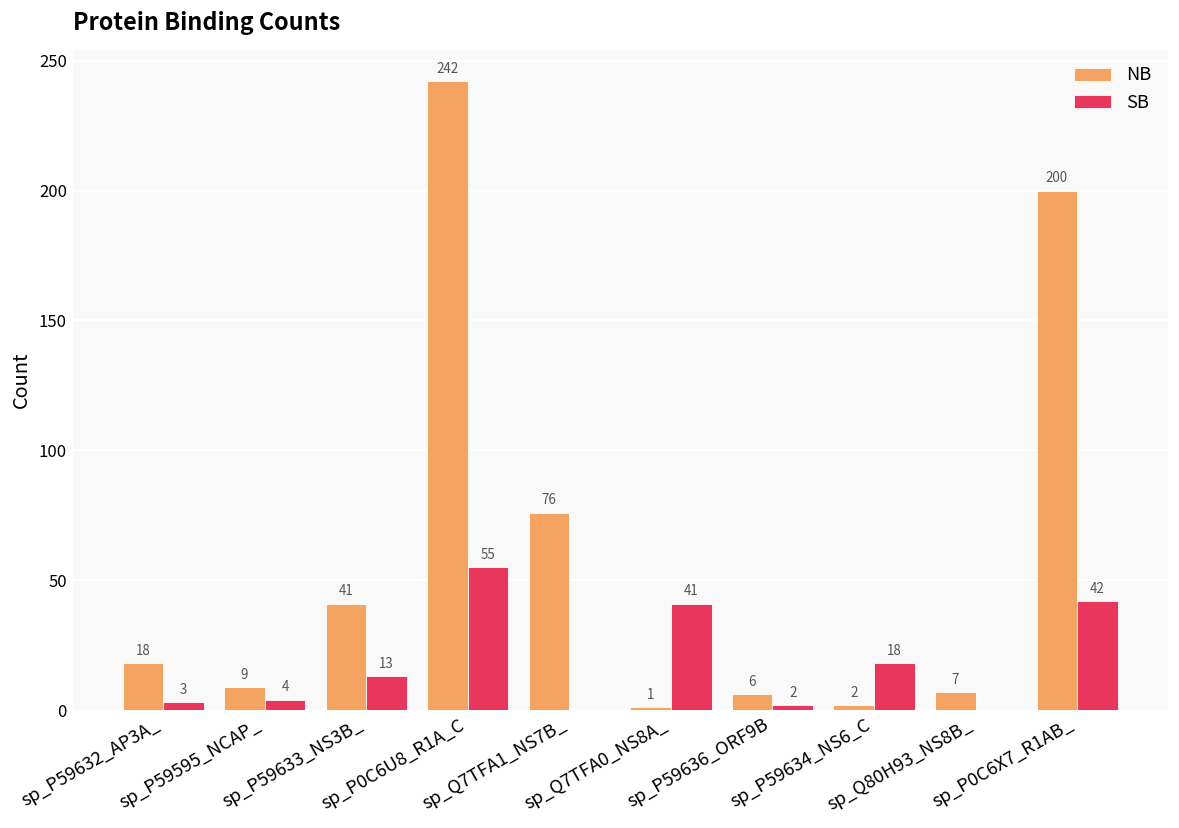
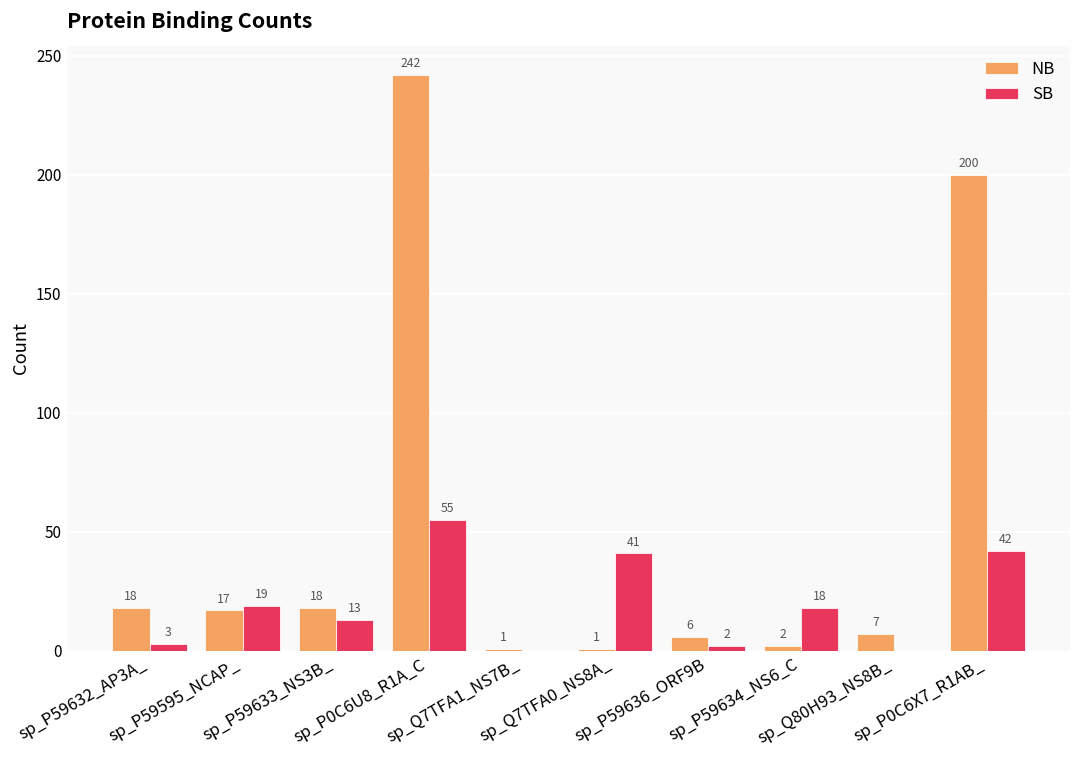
  {
    "NB": {
      "sp_P59632_AP3A_": 18,
-     "sp_P59595_NCAP_": 9,
-     "sp_P59633_NS3B_": 41,
+     "sp_P59595_NCAP_": 17,
+     "sp_P59633_NS3B_": 18,
      "sp_P0C6U8_R1A_C": 242,
-     "sp_Q7TFA1_NS7B_": 76,
+     "sp_Q7TFA1_NS7B_": 1,
      "sp_Q7TFA0_NS8A_": 1,
      "sp_P59636_ORF9B": 6,
      "sp_P59634_NS6_C": 2,
      "sp_Q80H93_NS8B_": 7,
      "sp_P0C6X7_R1AB_": 200
    },
    "SB": {
      "sp_P59632_AP3A_": 3,
-     "sp_P59595_NCAP_": 4,
+     "sp_P59595_NCAP_": 19,
      "sp_P59633_NS3B_": 13,
      "sp_P0C6U8_R1A_C": 55,
      "sp_Q7TFA0_NS8A_": 41,
      "sp_P59636_ORF9B": 2,
      "sp_P59634_NS6_C": 18,
      "sp_P0C6X7_R1AB_": 42
    }
  }
